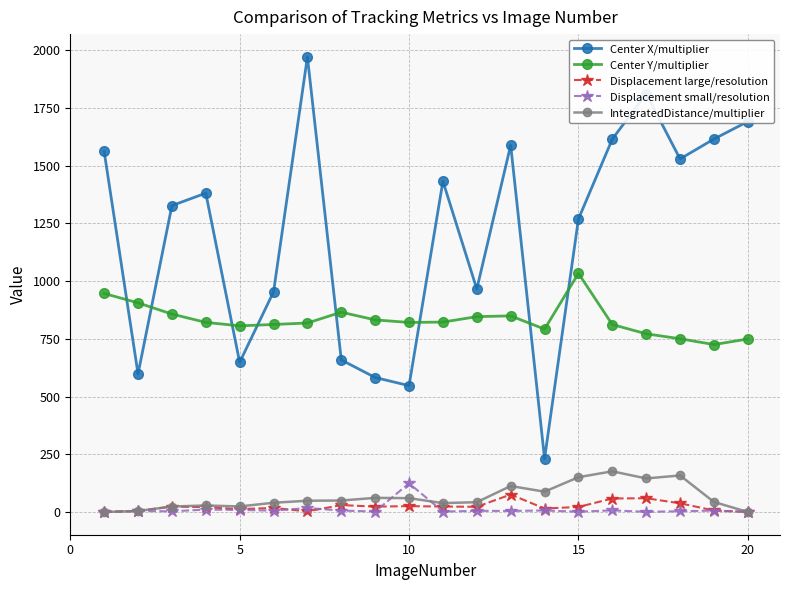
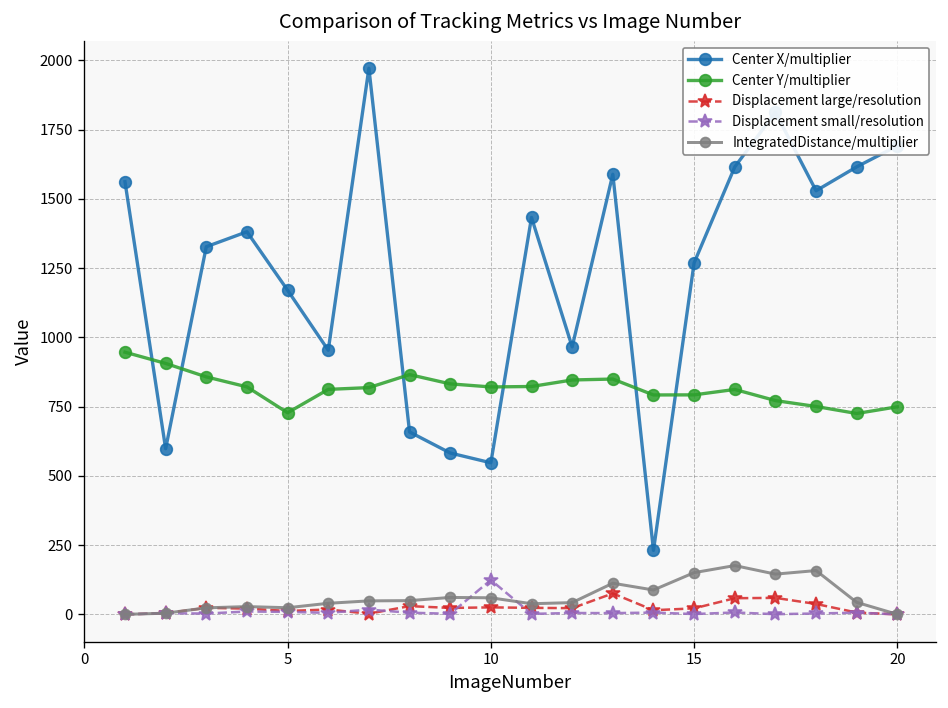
  {
    "Center X/multiplier": {
-     "5": 650,
+     "5": 1170,
      "10": 550,
      "15": 1270
    },
    "Center Y/multiplier": {
-     "5": 810,
+     "5": 730,
      "10": 820,
-     "15": 1030,
+     "15": 790,
      "20": 750
    },
    "Displacement large/resolution": {
      "10": 30,
      "15": 20
    },
    "Displacement small/resolution": {
      "10": 120,
      "15": 0
    },
    "IntegratedDistance/multiplier": {
      "5": 20,
      "10": 60,
      "15": 150
    }
  }
